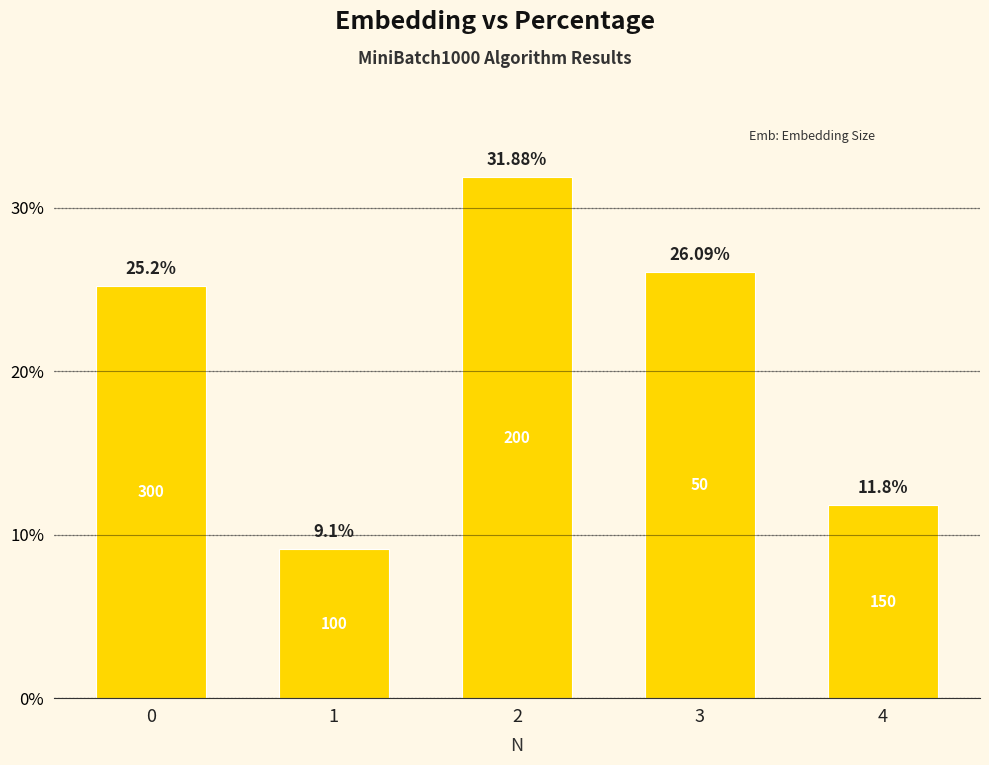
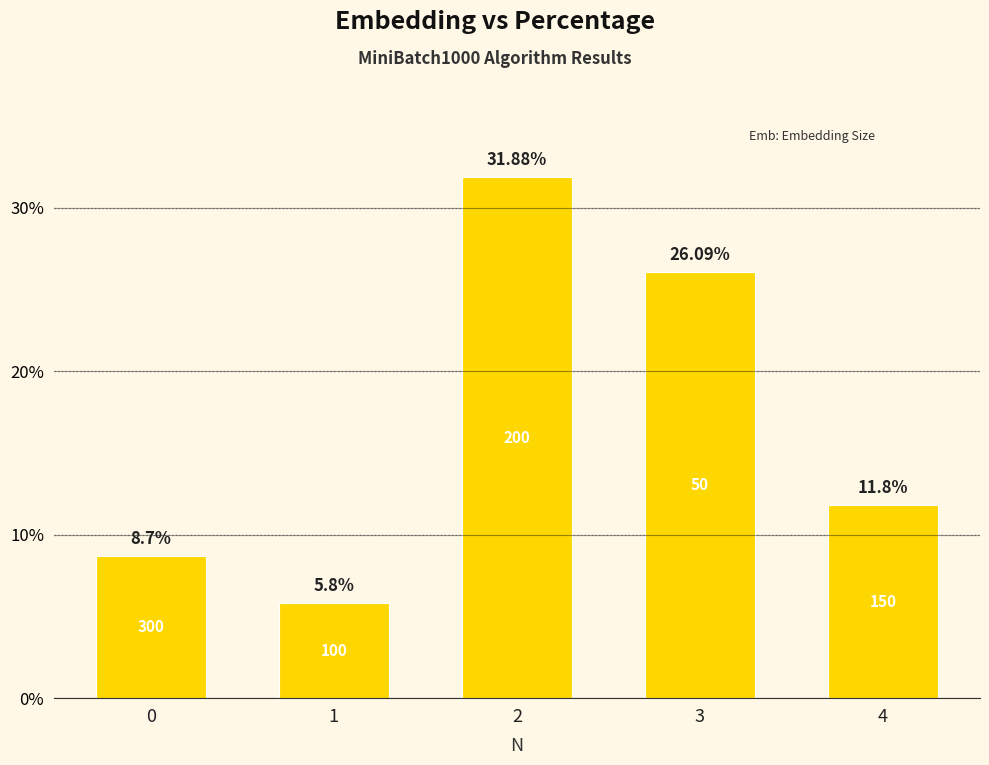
  {
-   "0": "25.2%",
-   "1": "9.1%",
+   "0": "8.7%",
+   "1": "5.8%",
    "2": "31.88%",
    "3": "26.09%",
    "4": "11.8%"
  }
